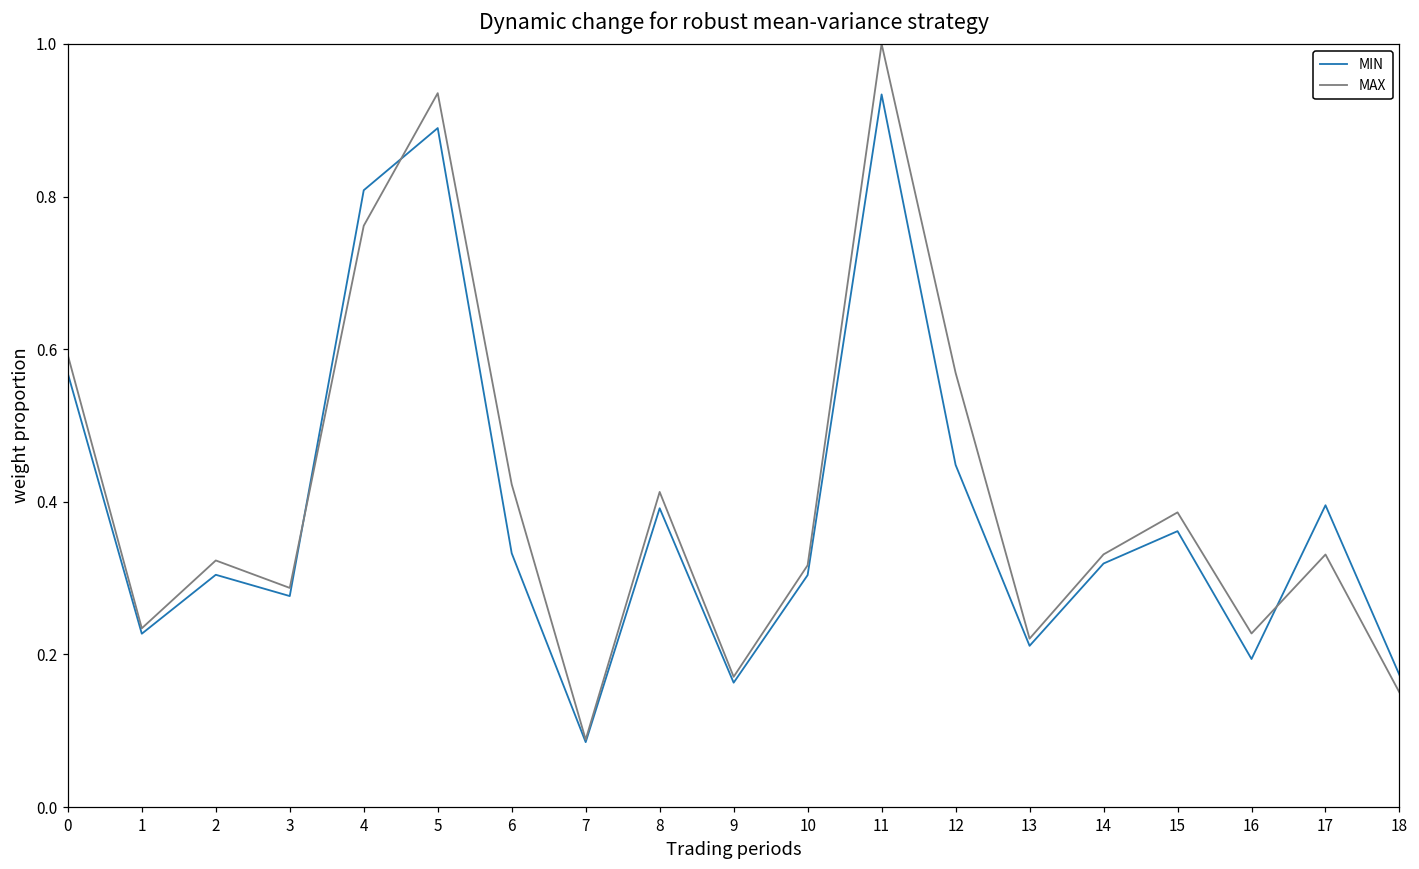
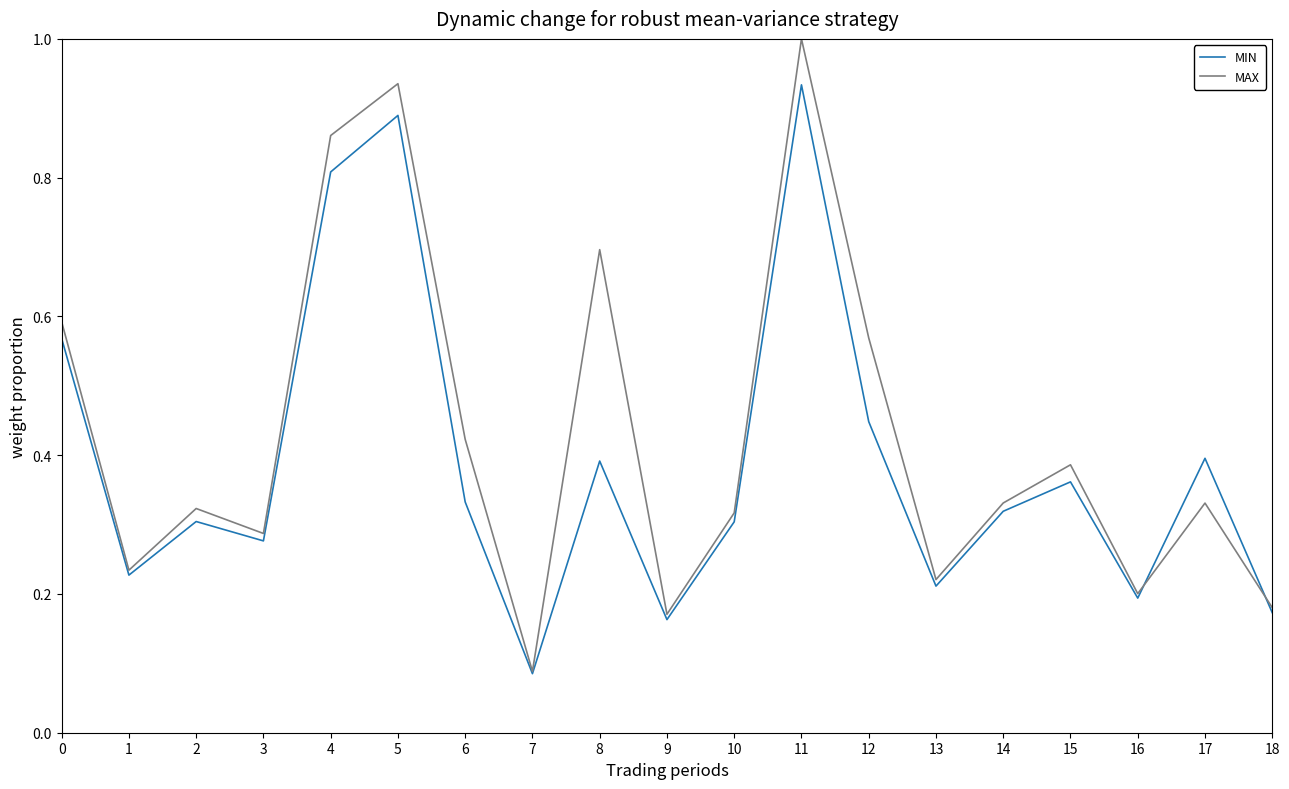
  {
    "MIN": {
      "0": 0.57,
      "1": 0.23,
      "2": 0.30,
      "3": 0.28,
      "4": 0.81,
      "5": 0.89,
      "6": 0.33,
      "8": 0.39,
      "9": 0.16,
      "10": 0.30,
      "11": 0.93,
      "12": 0.45,
      "13": 0.21,
      "14": 0.32,
      "15": 0.36,
      "16": 0.19,
      "17": 0.40,
      "18": 0.17
    },
    "MAX": {
      "0": 0.59,
      "1": 0.23,
      "2": 0.32,
      "3": 0.29,
-     "4": 0.76,
+     "4": 0.86,
      "5": 0.94,
      "6": 0.42,
-     "8": 0.41,
+     "8": 0.70,
      "9": 0.17,
      "10": 0.32,
      "11": 1.00,
      "12": 0.57,
      "13": 0.22,
      "14": 0.33,
      "15": 0.39,
-     "16": 0.23,
+     "16": 0.20,
      "17": 0.33,
-     "18": 0.15
+     "18": 0.18
    }
  }
